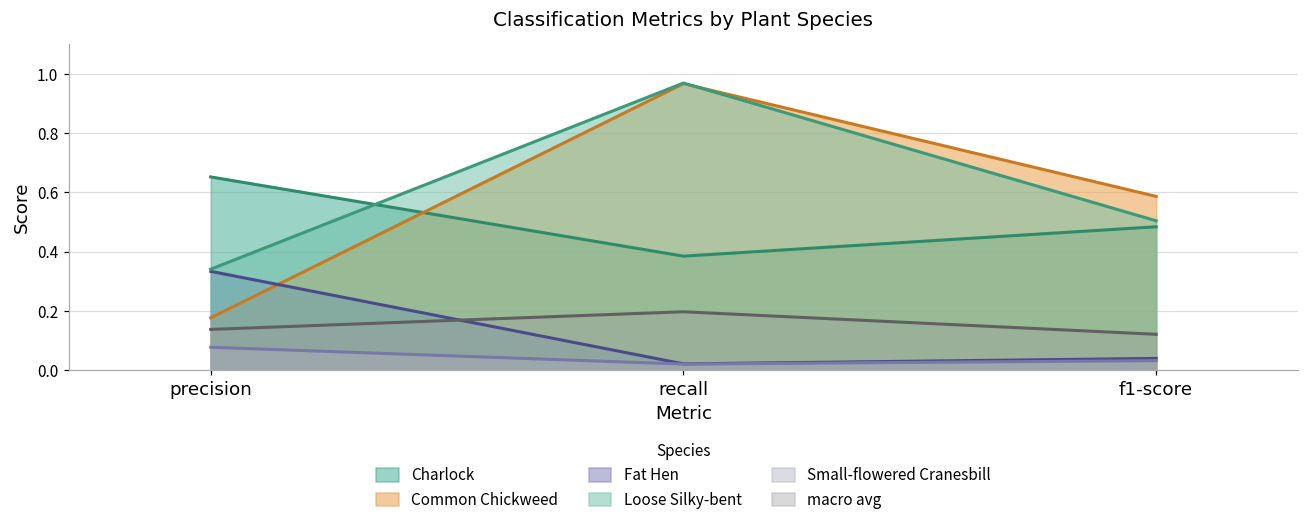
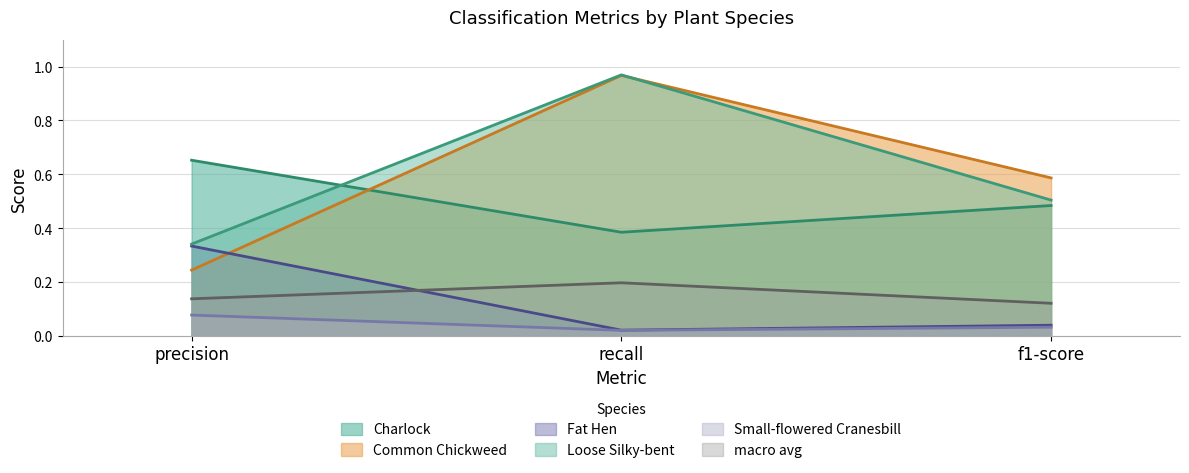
  {
    "Common Chickweed": {
-     "precision": 0.18,
+     "precision": 0.24,
      "f1-score": 0.59
    }
  }
